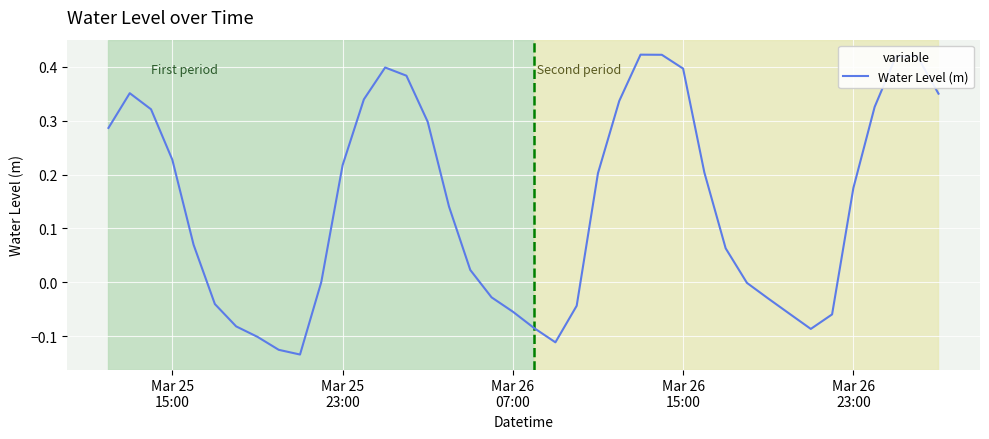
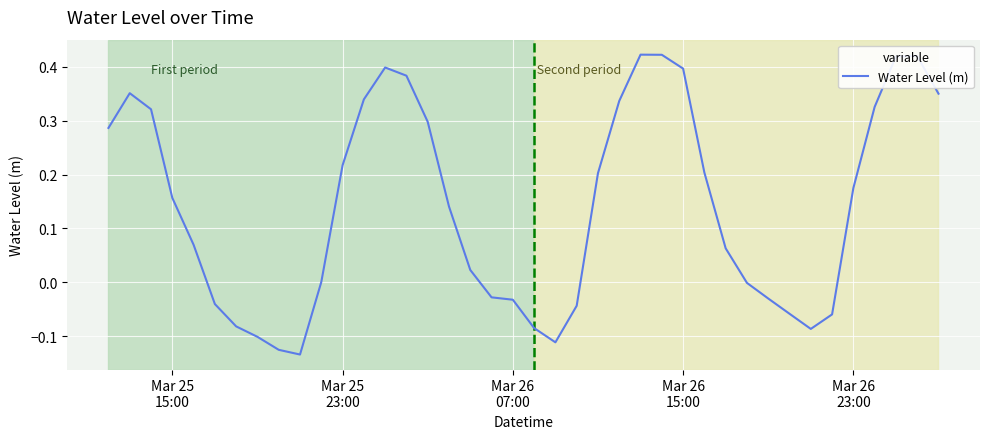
  {
-   "Mar 25 15:00": 0.23,
+   "Mar 25 15:00": 0.16,
    "Mar 25 23:00": 0.22,
-   "Mar 26 07:00": -0.05,
+   "Mar 26 07:00": -0.03,
    "Mar 26 15:00": 0.40,
    "Mar 26 23:00": 0.18
  }
